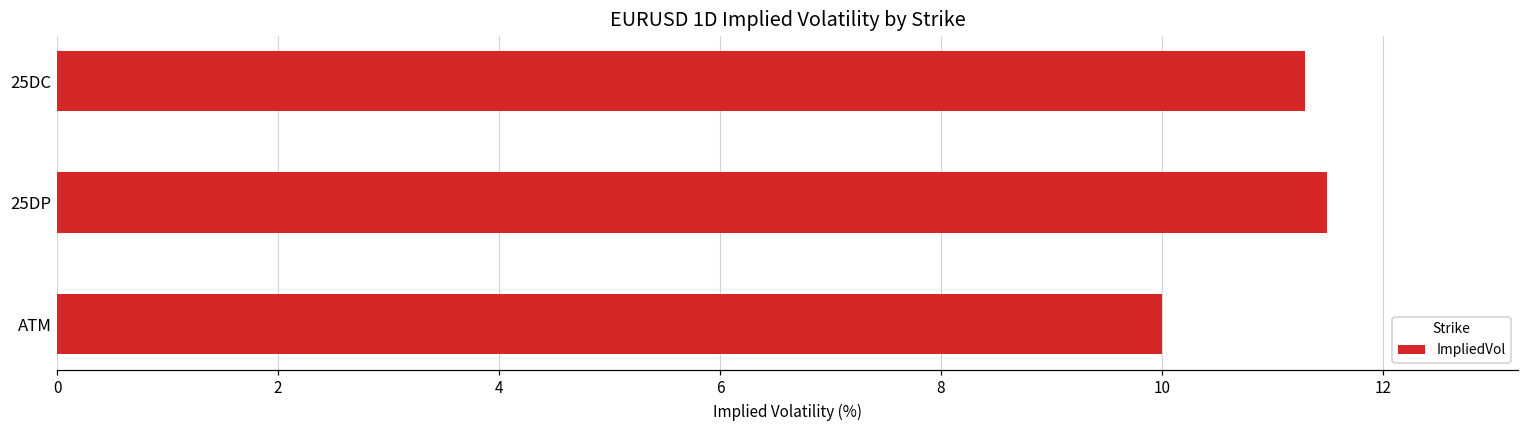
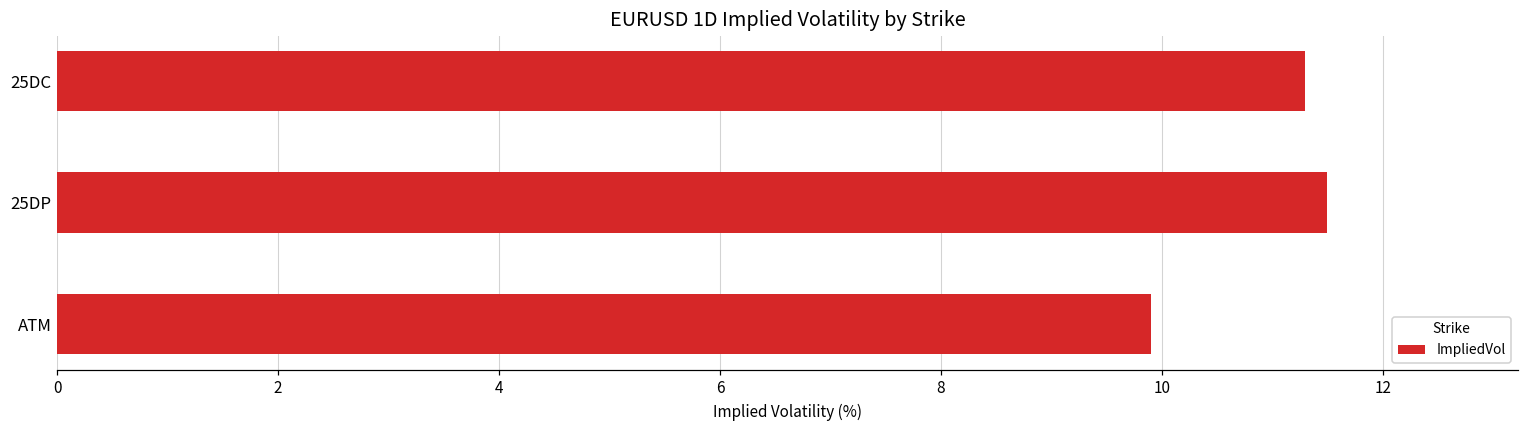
  {
    "25DC": 11.3,
    "25DP": 11.5,
-   "ATM": 10.0
+   "ATM": 9.9
  }
